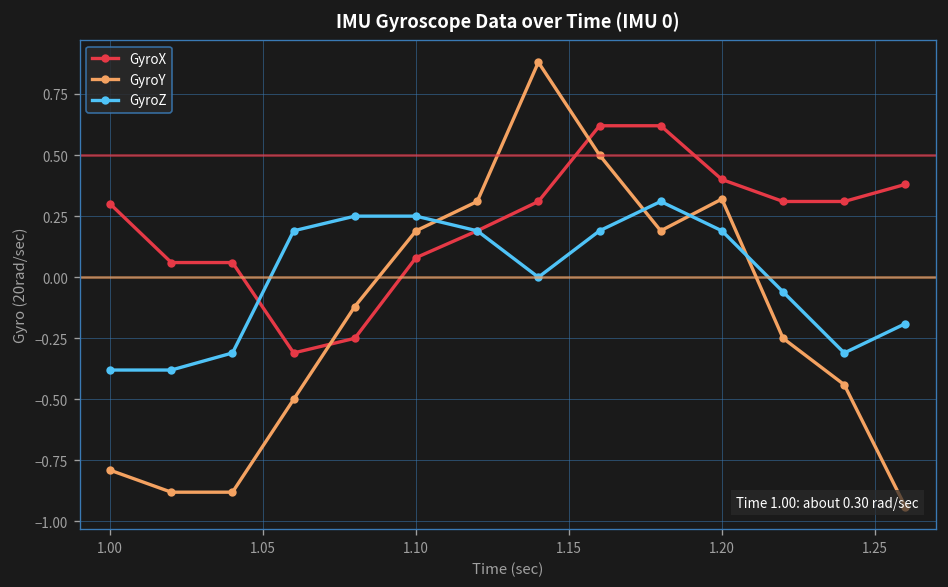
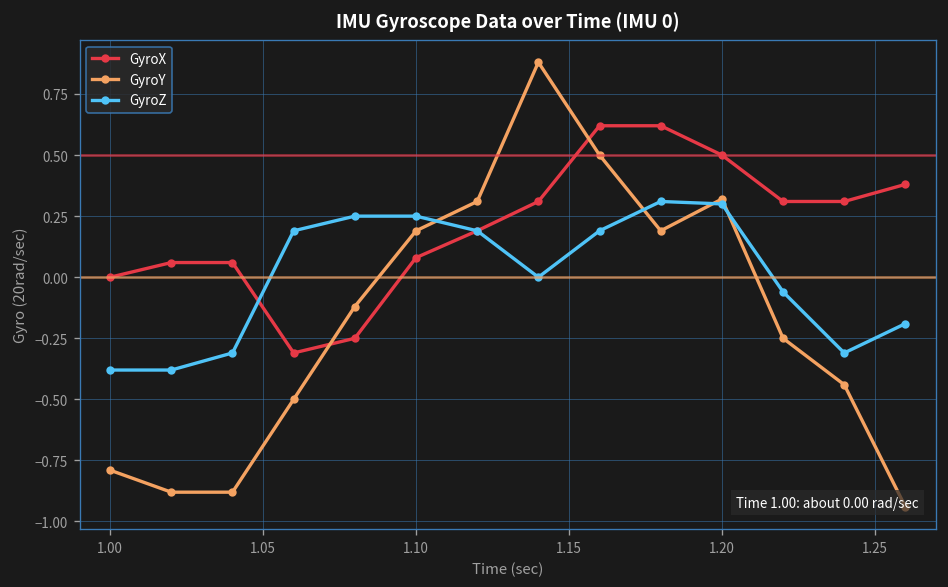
  {
    "GyroX": {
-     "1.00": 0.30,
-     "1.20": 0.4
+     "1.00": 0.00,
+     "1.20": 0.5
    },
    "GyroY": {
      "1.00": -0.79,
      "1.10": 0.19,
      "1.20": 0.32
    },
    "GyroZ": {
      "1.00": -0.38,
      "1.10": 0.25,
-     "1.20": 0.19
+     "1.20": 0.30
    }
  }
